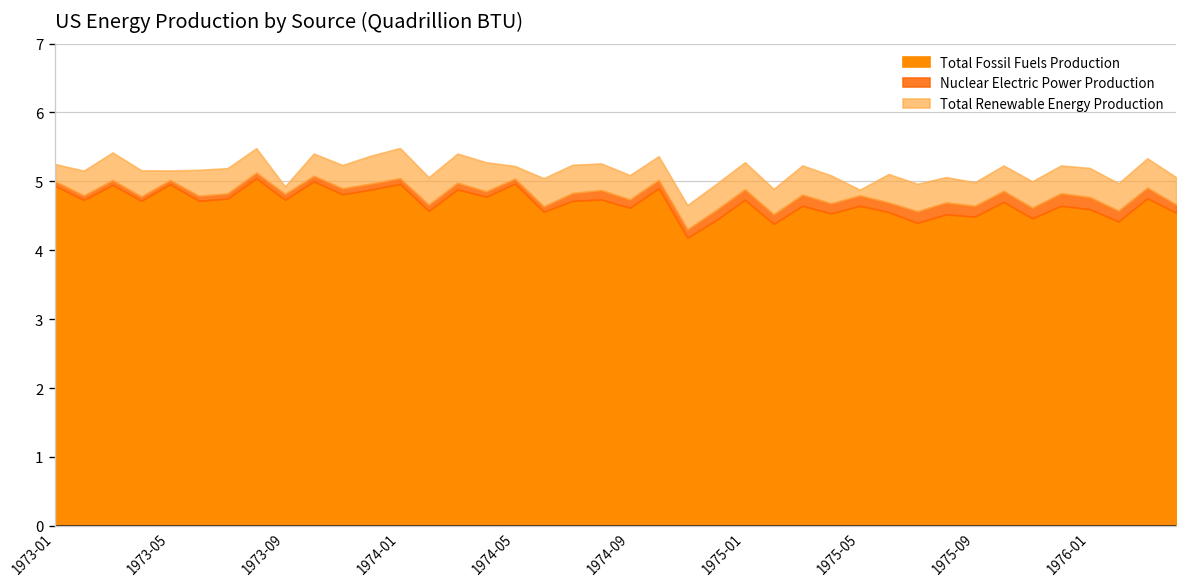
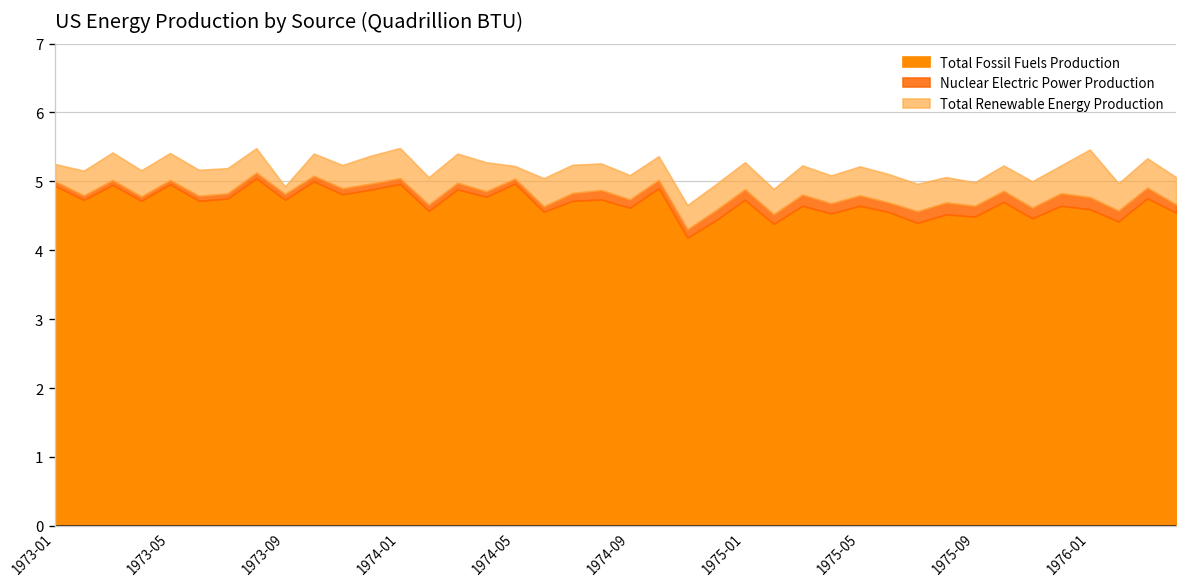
  {
    "Total Renewable Energy Production": {
      "1973-01": 0.2,
-     "1973-05": 0.1,
+     "1973-05": 0.4,
      "1973-09": 0.1,
      "1974-01": 0.4,
      "1974-05": 0.2,
      "1974-09": 0.4,
      "1975-01": 0.4,
-     "1975-05": 0.1,
+     "1975-05": 0.4,
      "1975-09": 0.3,
-     "1976-01": 0.4
+     "1976-01": 0.7
    }
  }
